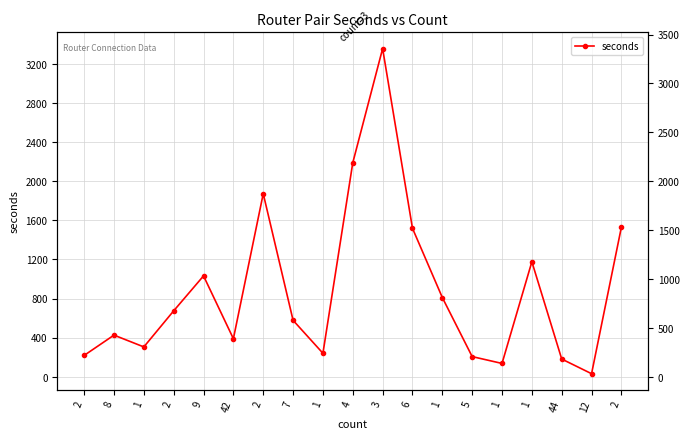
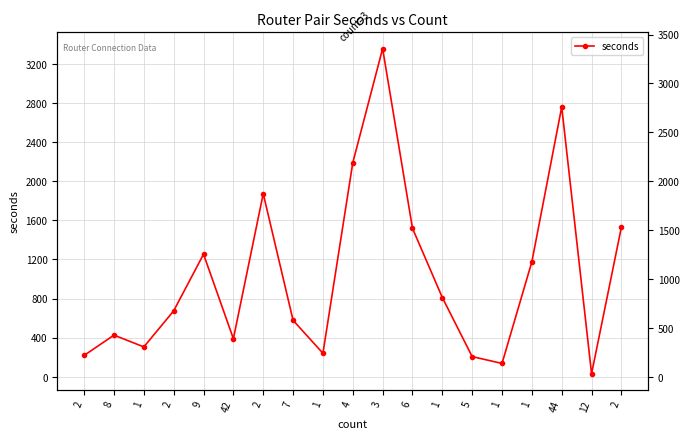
  {
    "8": 400,
-   "9": 1000,
+   "9": 1300,
    "42": 400,
    "7": 600,
    "4": 2200,
    "6": 1500,
    "5": 200,
-   "44": 200,
+   "44": 2800,
    "12": 0
  }
